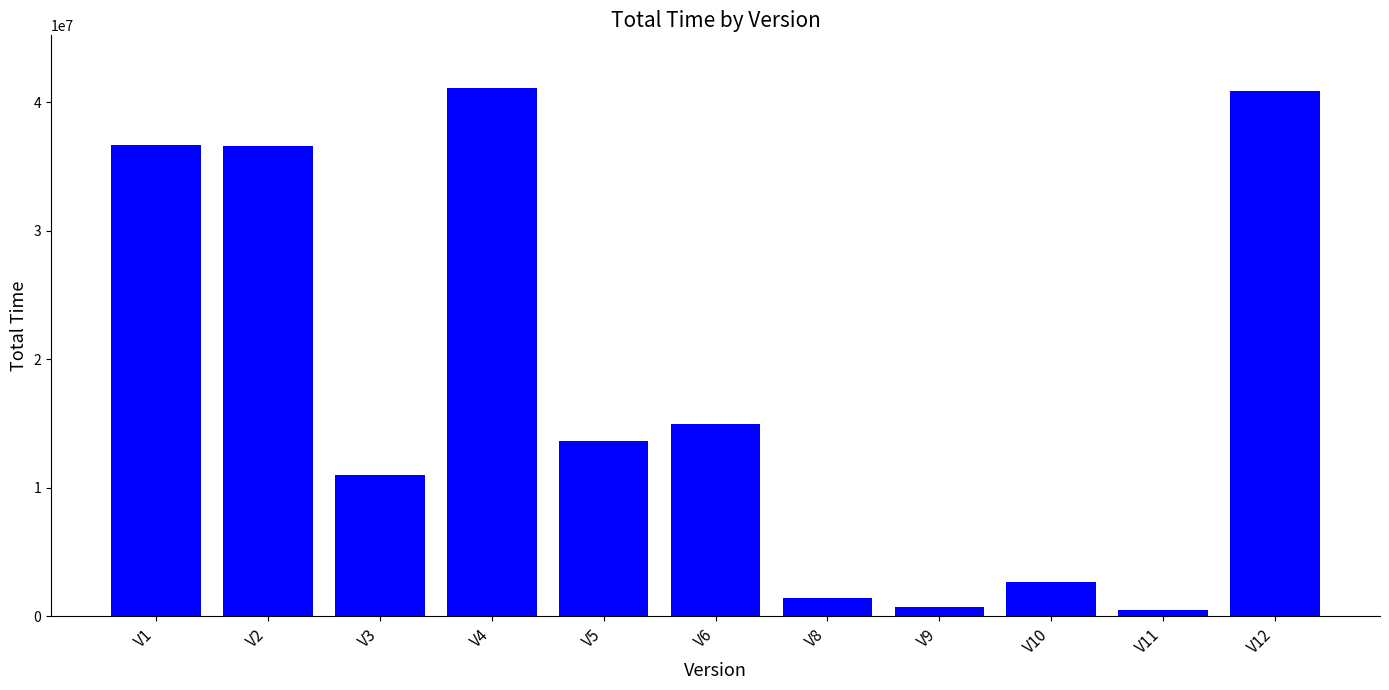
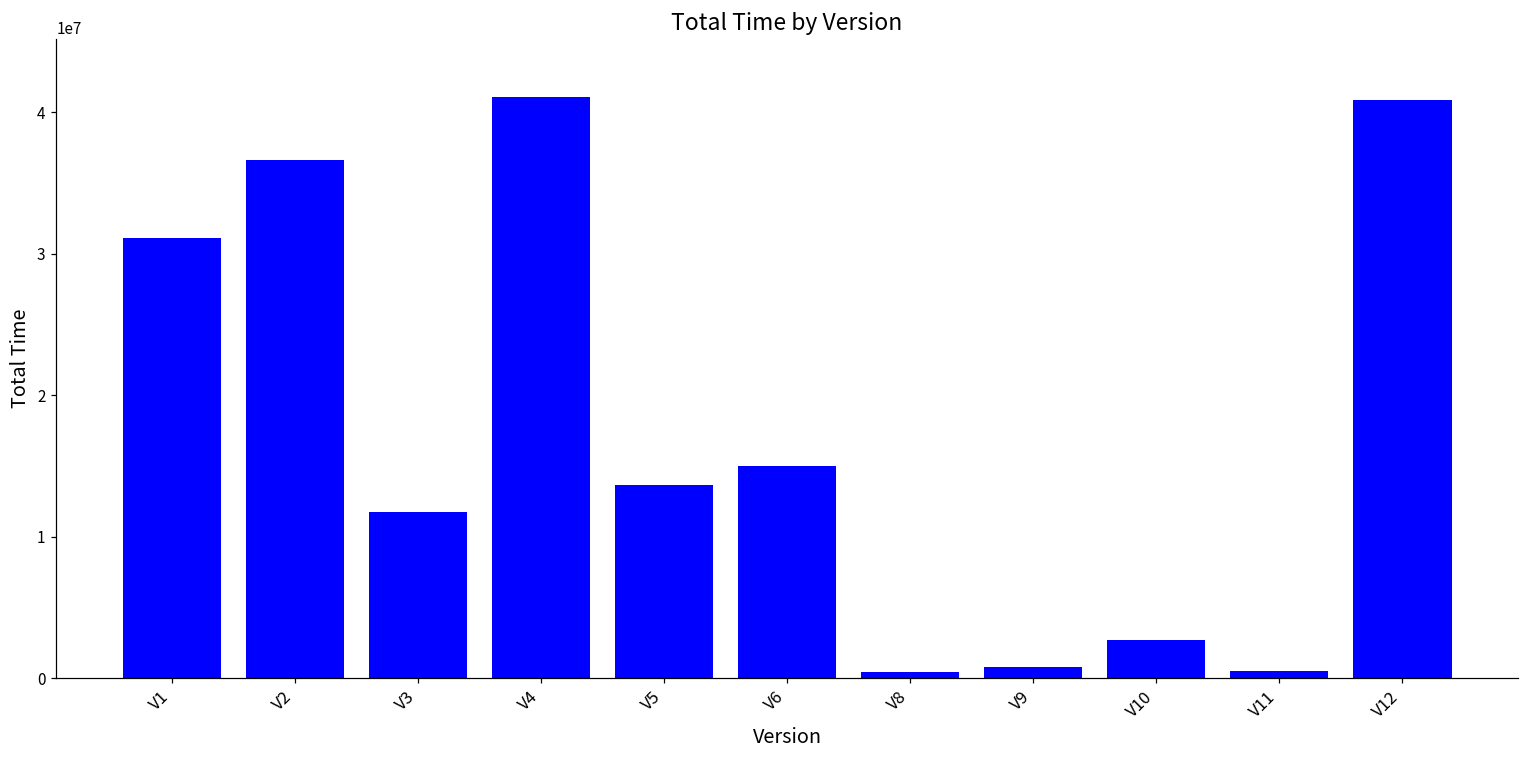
  {
-   "V1": 36600000,
+   "V1": 31100000,
    "V2": 36600000,
-   "V3": 11000000,
+   "V3": 11700000,
    "V4": 41100000,
    "V5": 13600000,
    "V6": 15000000,
-   "V8": 1500000,
+   "V8": 400000,
    "V9": 800000,
    "V10": 2700000,
    "V11": 500000,
    "V12": 40900000
  }
